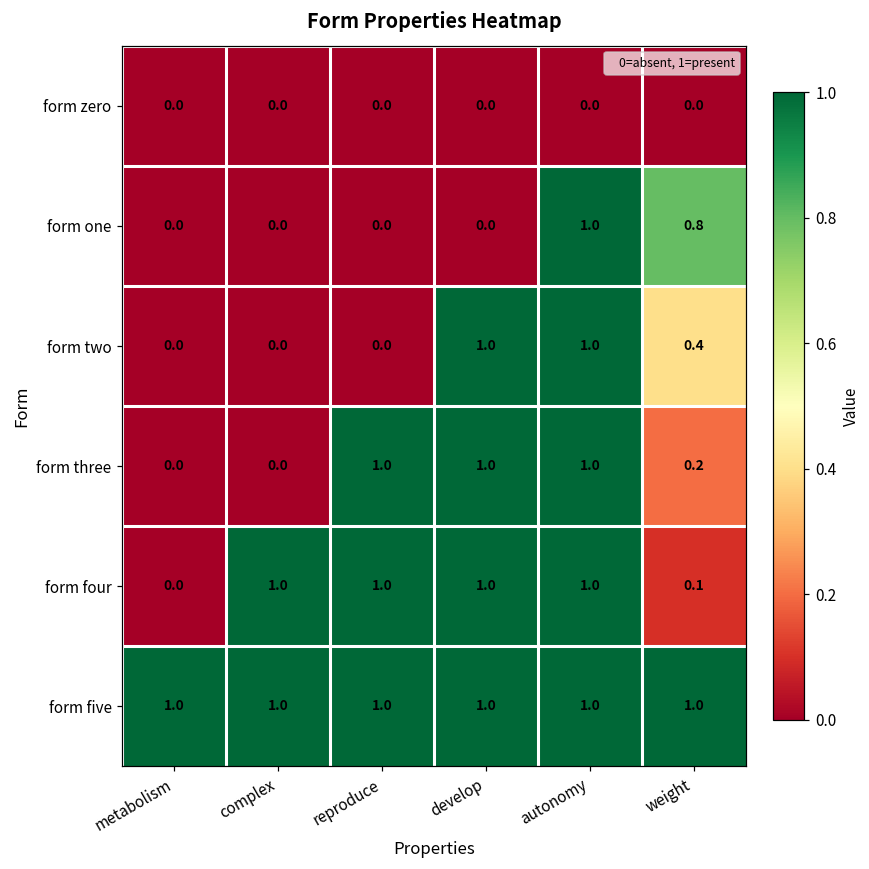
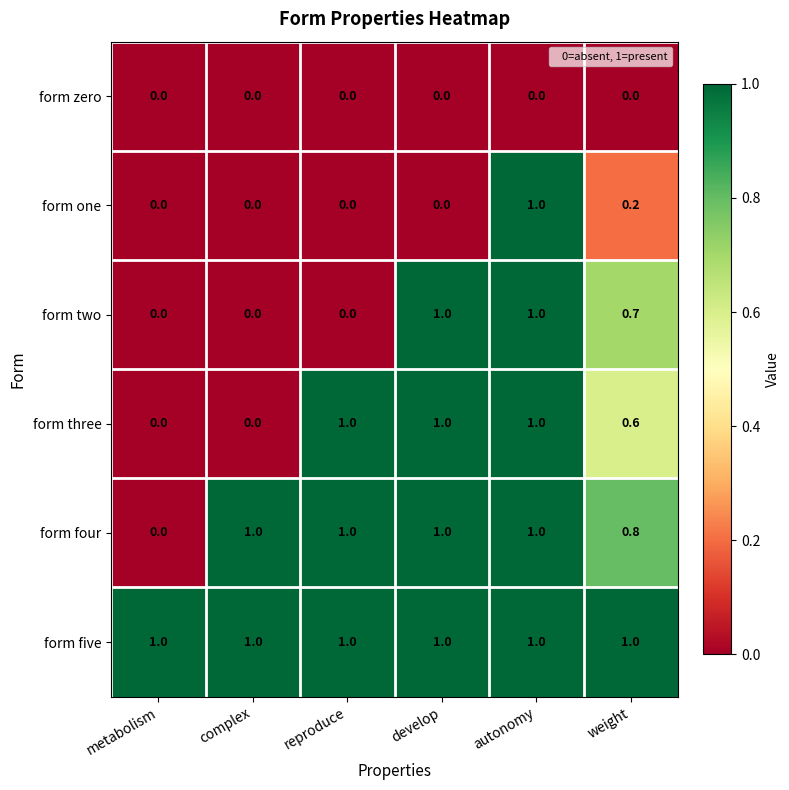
  {
    "form zero": {
      "metabolism": 0.0,
      "complex": 0.0,
      "reproduce": 0.0,
      "develop": 0.0,
      "autonomy": 0.0,
      "weight": 0.0
    },
    "form one": {
      "metabolism": 0.0,
      "complex": 0.0,
      "reproduce": 0.0,
      "develop": 0.0,
      "autonomy": 1.0,
-     "weight": 0.8
+     "weight": 0.2
    },
    "form two": {
      "metabolism": 0.0,
      "complex": 0.0,
      "reproduce": 0.0,
      "develop": 1.0,
      "autonomy": 1.0,
-     "weight": 0.4
+     "weight": 0.7
    },
    "form three": {
      "metabolism": 0.0,
      "complex": 0.0,
      "reproduce": 1.0,
      "develop": 1.0,
      "autonomy": 1.0,
-     "weight": 0.2
+     "weight": 0.6
    },
    "form four": {
      "metabolism": 0.0,
      "complex": 1.0,
      "reproduce": 1.0,
      "develop": 1.0,
      "autonomy": 1.0,
-     "weight": 0.1
+     "weight": 0.8
    },
    "form five": {
      "metabolism": 1.0,
      "complex": 1.0,
      "reproduce": 1.0,
      "develop": 1.0,
      "autonomy": 1.0,
      "weight": 1.0
    }
  }
